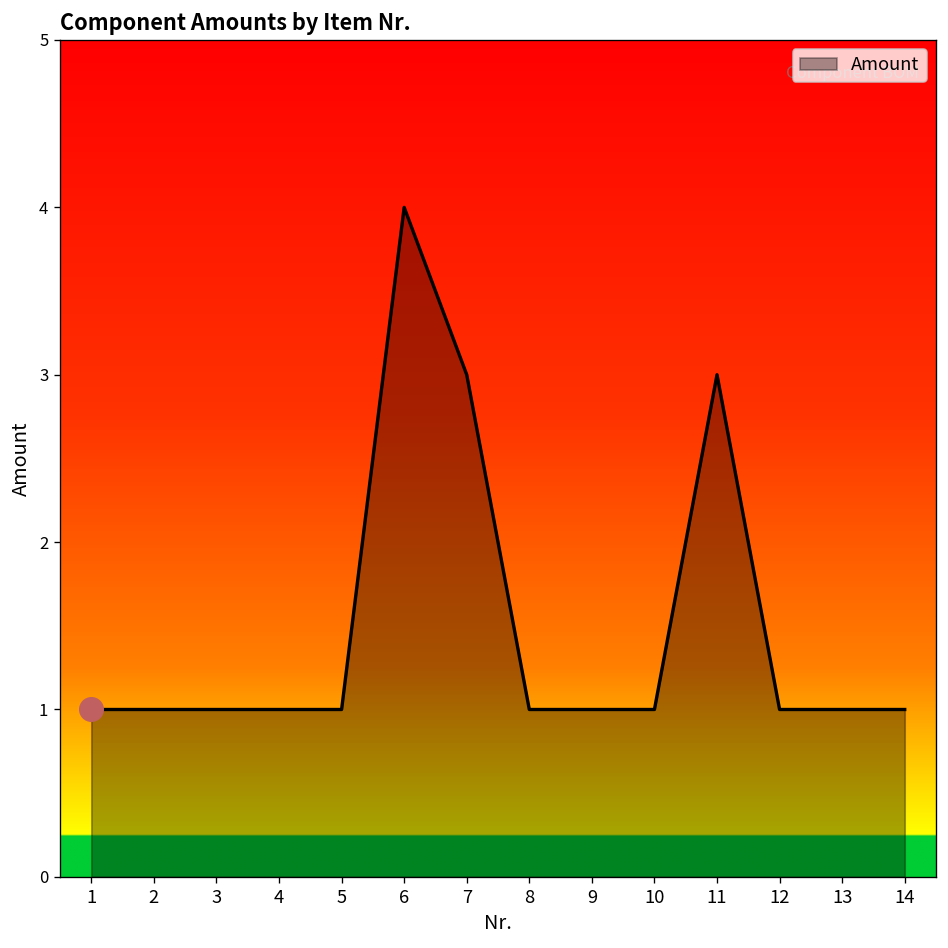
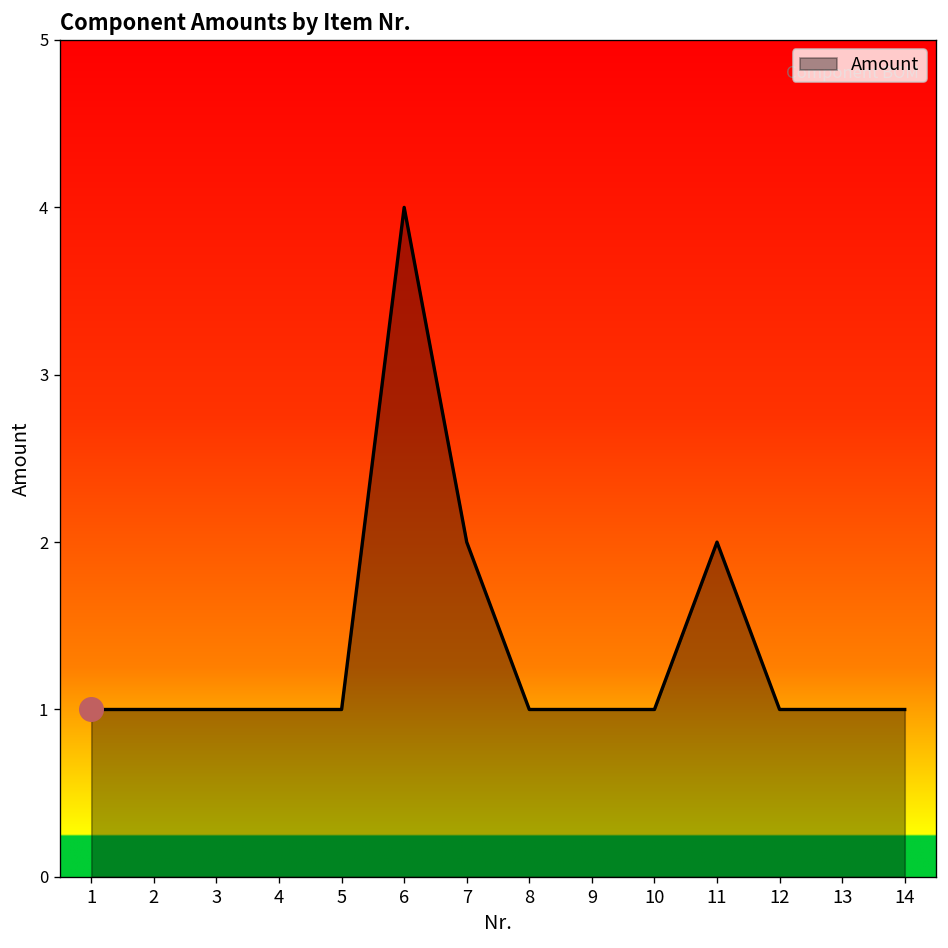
  {
    "Amount": {
      "2": 1,
      "3": 1,
      "4": 1,
      "5": 1,
      "6": 4,
-     "7": 3,
+     "7": 2,
      "8": 1,
      "9": 1,
      "10": 1,
-     "11": 3,
+     "11": 2,
      "12": 1,
      "13": 1,
      "14": 1
    }
  }
